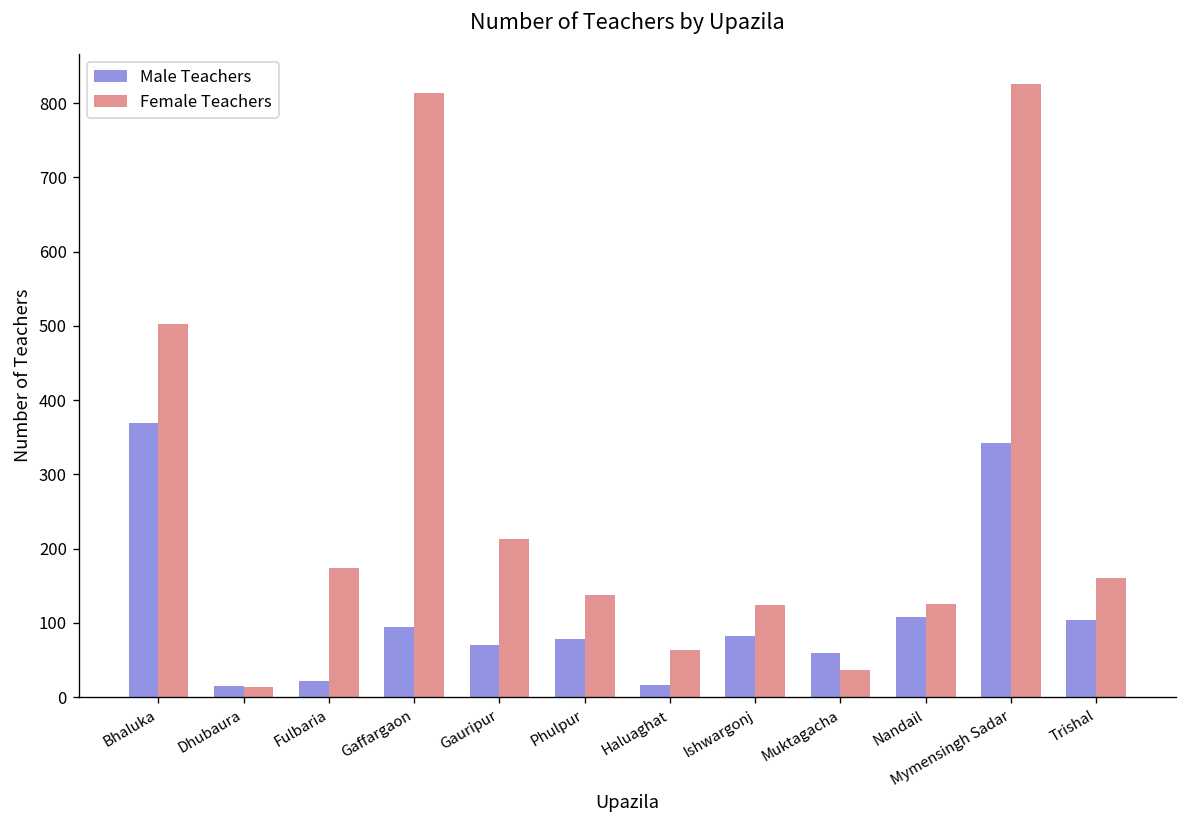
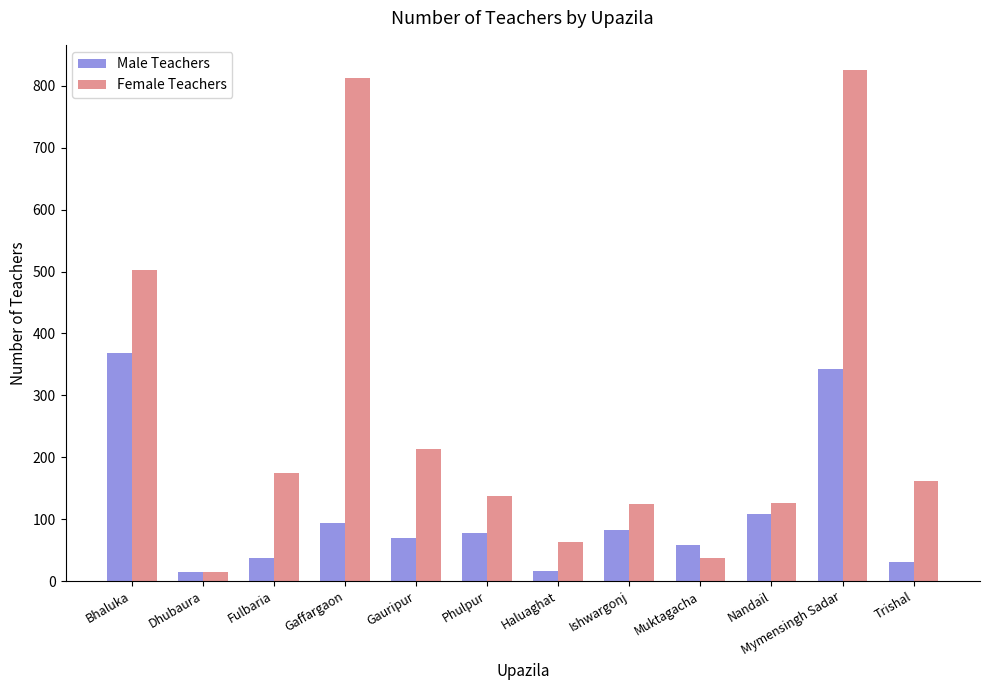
  {
    "Male Teachers": {
      "Bhaluka": 370,
      "Dhubaura": 20,
-     "Fulbaria": 20,
+     "Fulbaria": 40,
      "Gaffargaon": 90,
      "Gauripur": 70,
      "Phulpur": 80,
      "Haluaghat": 20,
      "Ishwargonj": 80,
      "Muktagacha": 60,
      "Nandail": 110,
      "Mymensingh Sadar": 340,
-     "Trishal": 100
+     "Trishal": 30
    },
    "Female Teachers": {
      "Bhaluka": 500,
      "Dhubaura": 10,
      "Fulbaria": 170,
      "Gaffargaon": 810,
      "Gauripur": 210,
      "Phulpur": 140,
      "Haluaghat": 60,
      "Ishwargonj": 120,
      "Muktagacha": 40,
      "Nandail": 130,
      "Mymensingh Sadar": 830,
      "Trishal": 160
    }
  }
